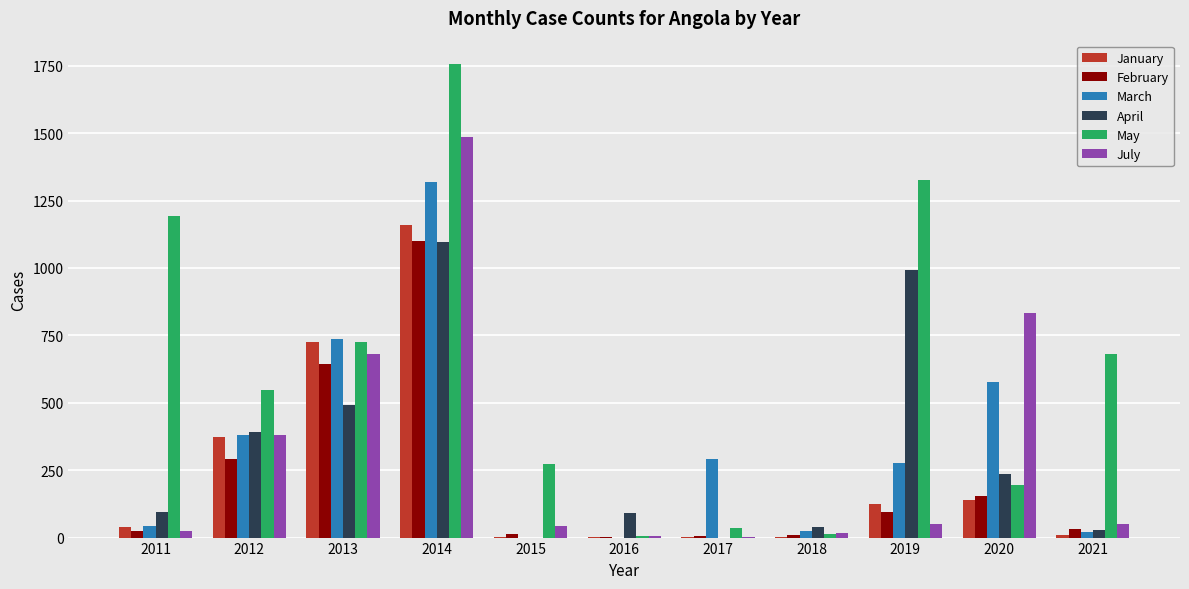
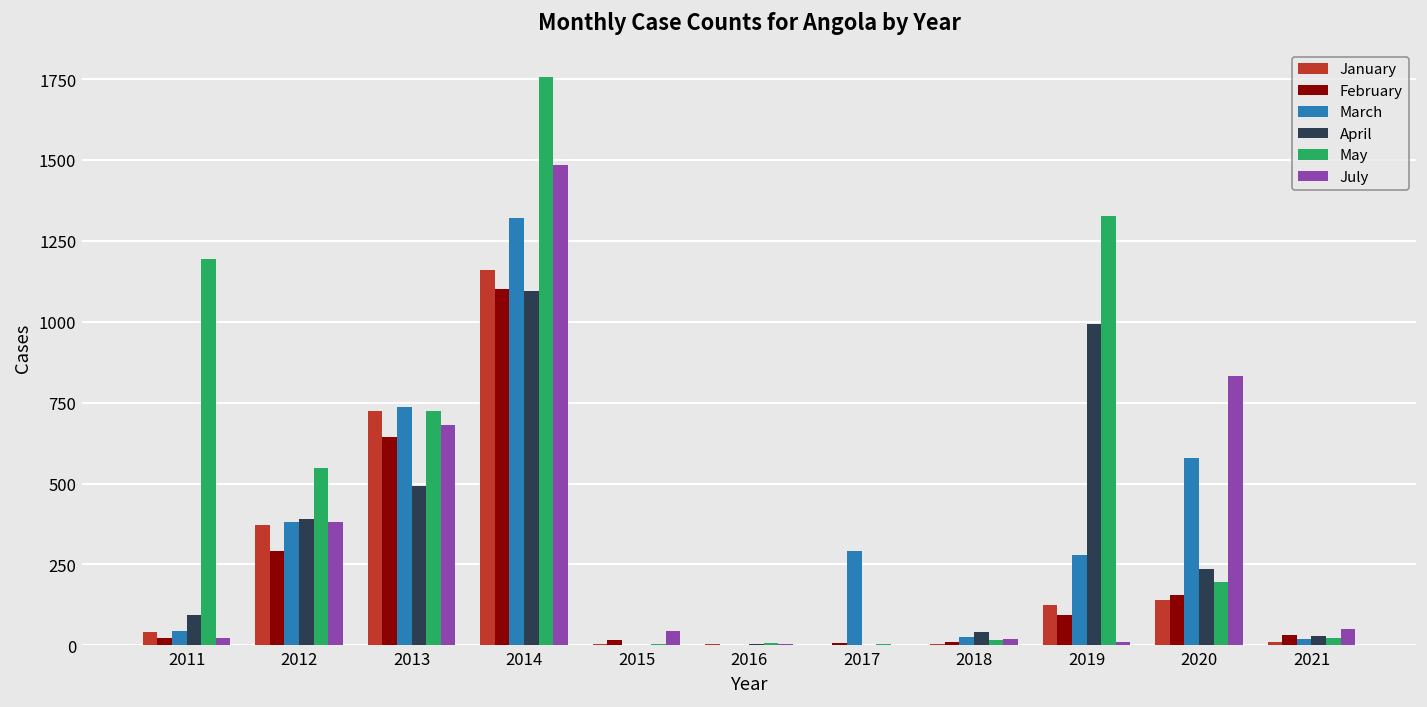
  {
    "January": {
      "2011": 40,
      "2012": 370,
      "2013": 720,
      "2014": 1160,
      "2019": 120,
      "2020": 140
    },
    "February": {
      "2011": 20,
      "2012": 290,
      "2013": 650,
      "2014": 1100,
      "2015": 20,
      "2019": 100,
      "2020": 160,
      "2021": 30
    },
    "March": {
      "2011": 40,
      "2012": 380,
      "2013": 740,
      "2014": 1320,
      "2015": 0,
      "2016": 0,
      "2017": 290,
      "2018": 30,
      "2019": 280,
      "2020": 580,
      "2021": 20
    },
    "April": {
      "2011": 90,
      "2012": 390,
      "2013": 490,
      "2014": 1100,
      "2015": 0,
-     "2016": 90,
+     "2016": 0,
      "2017": 0,
      "2018": 40,
      "2019": 990,
      "2020": 240,
      "2021": 30
    },
    "May": {
      "2011": 1190,
      "2012": 550,
      "2013": 730,
      "2014": 1760,
-     "2015": 270,
-     "2017": 40,
+     "2015": 0,
+     "2017": 0,
      "2018": 20,
      "2019": 1330,
      "2020": 200,
-     "2021": 680
+     "2021": 20
    },
    "July": {
      "2011": 20,
      "2012": 380,
      "2013": 680,
      "2014": 1480,
      "2015": 40,
      "2018": 20,
-     "2019": 50,
+     "2019": 10,
      "2020": 830,
      "2021": 50
    }
  }
